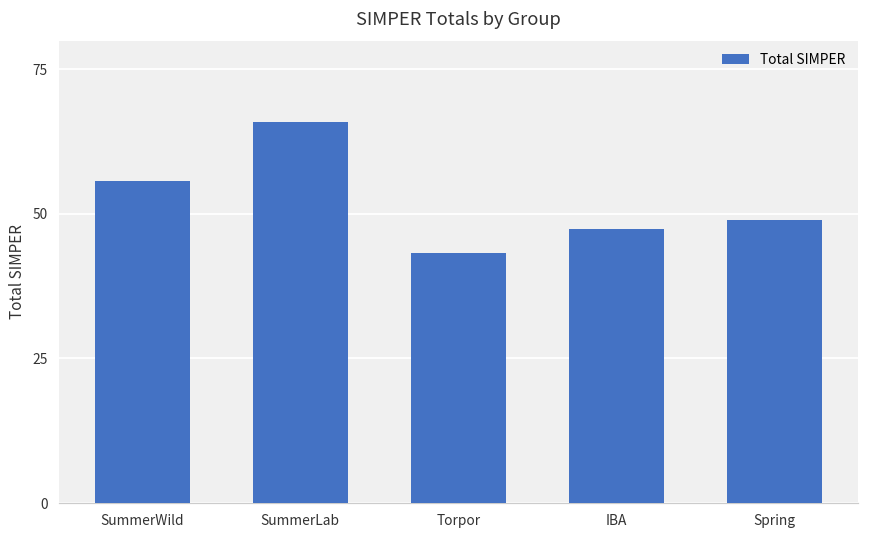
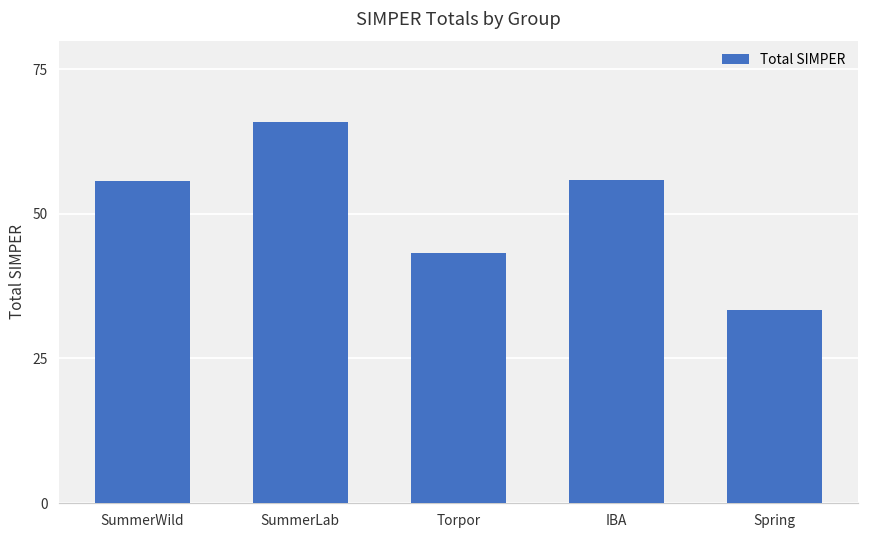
  {
    "SummerWild": 56,
    "SummerLab": 66,
    "Torpor": 43,
-   "IBA": 47,
-   "Spring": 49
+   "IBA": 56,
+   "Spring": 33
  }
